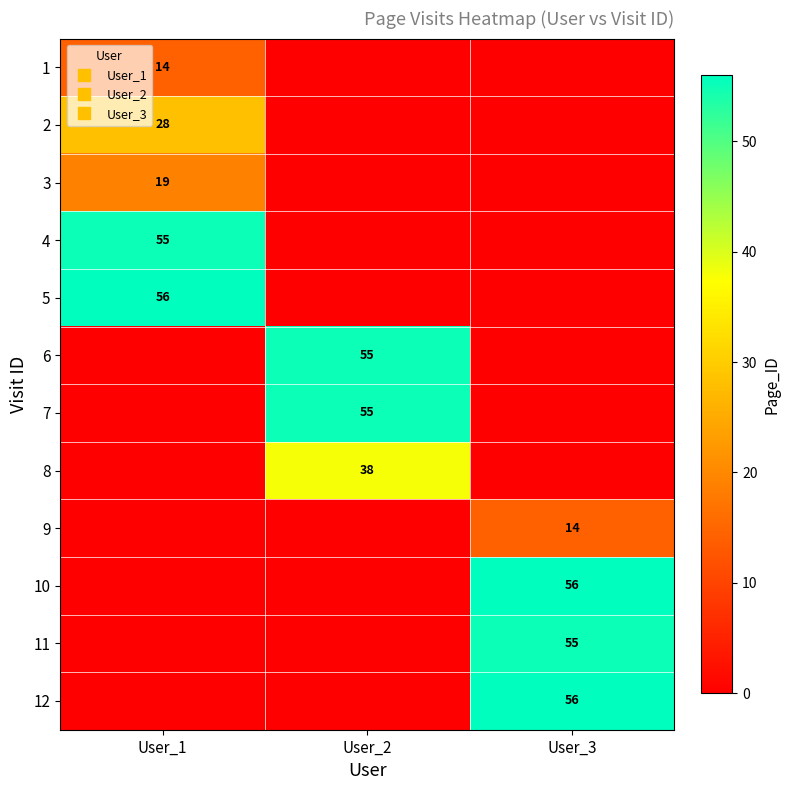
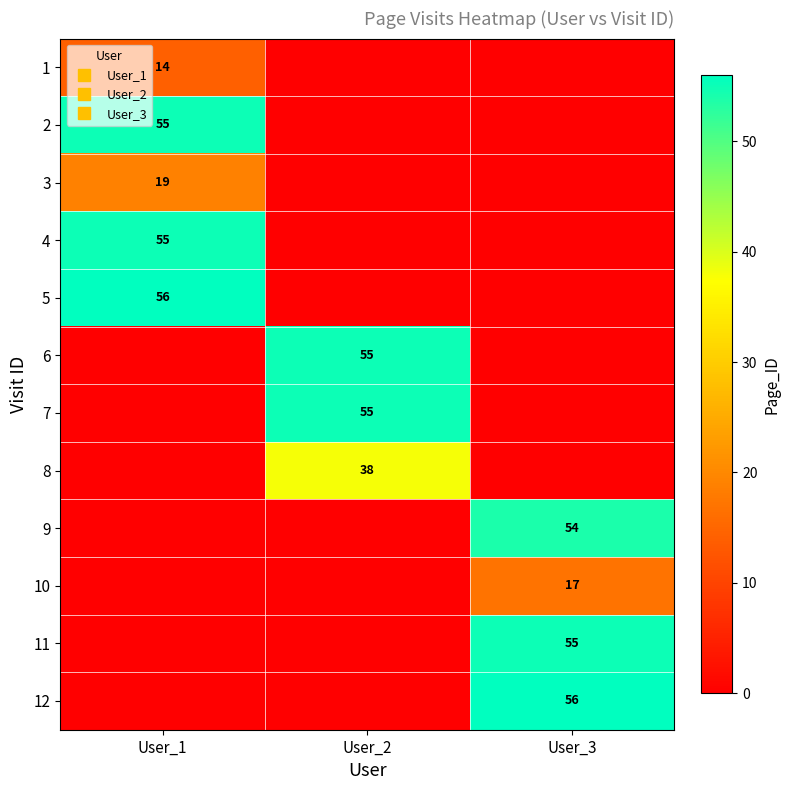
  {
    "1": {
      "User_1": 14
    },
    "2": {
-     "User_1": 28
+     "User_1": 55
    },
    "3": {
      "User_1": 19
    },
    "4": {
      "User_1": 55
    },
    "5": {
      "User_1": 56
    },
    "6": {
      "User_2": 55
    },
    "7": {
      "User_2": 55
    },
    "8": {
      "User_2": 38
    },
    "9": {
-     "User_3": 14
+     "User_3": 54
    },
    "10": {
-     "User_3": 56
+     "User_3": 17
    },
    "11": {
      "User_3": 55
    },
    "12": {
      "User_3": 56
    }
  }
